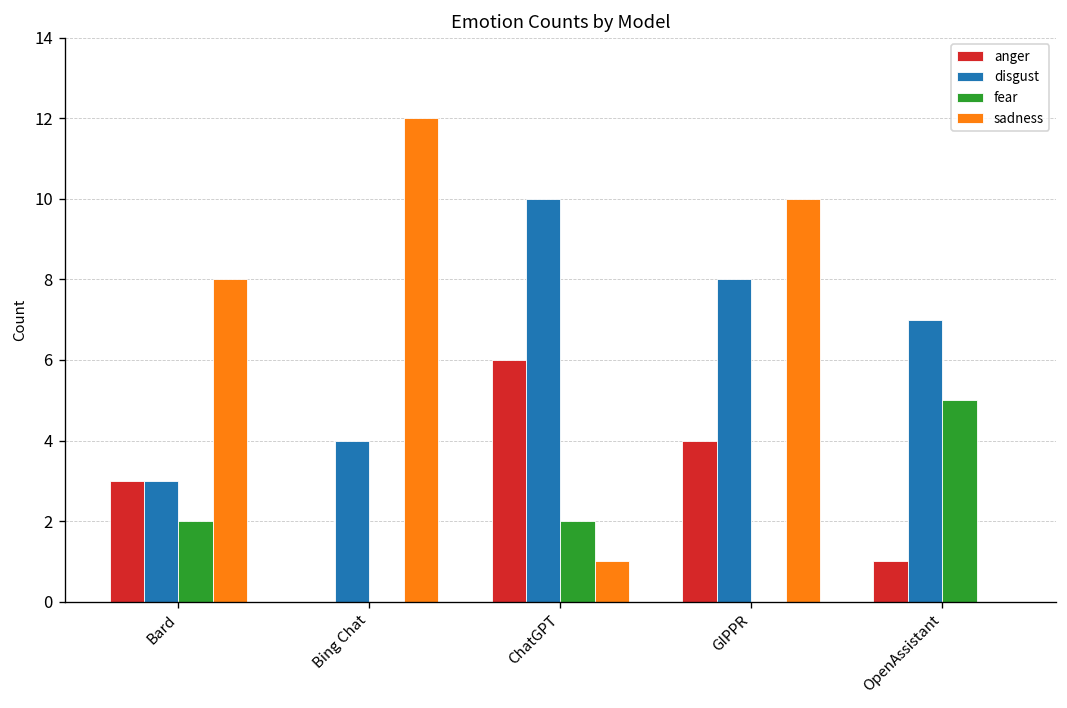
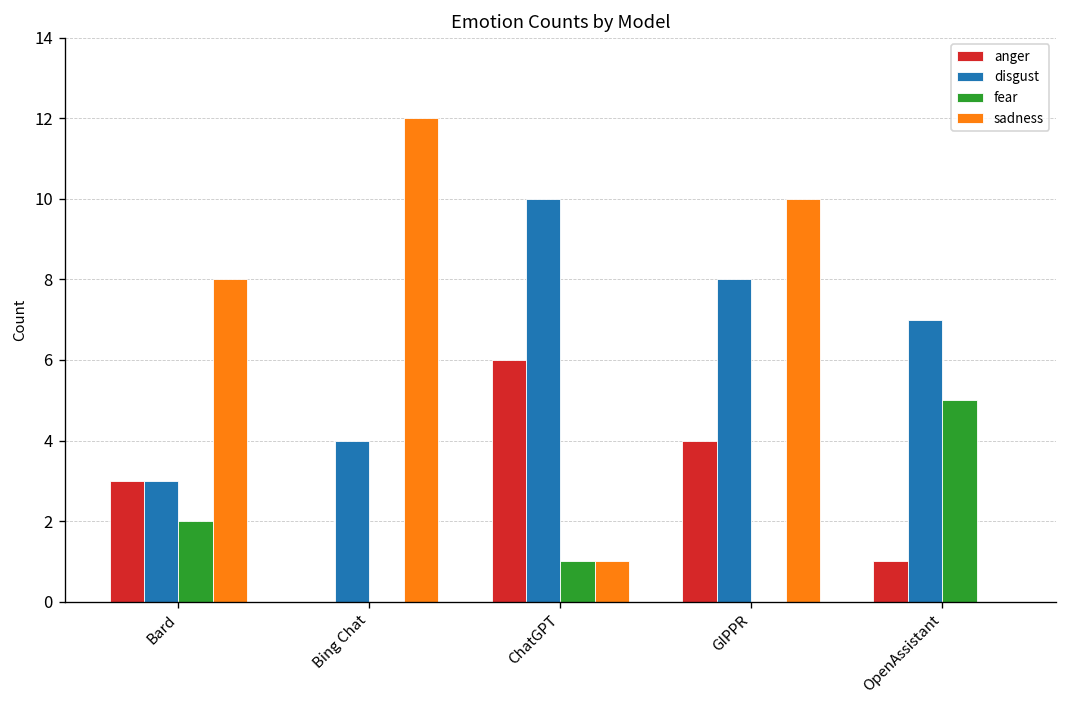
  {
    "anger": {
      "Bard": 3,
      "Bing Chat": 0,
      "ChatGPT": 6,
      "GIPPR": 4,
      "OpenAssistant": 1
    },
    "disgust": {
      "Bard": 3,
      "Bing Chat": 4,
      "ChatGPT": 10,
      "GIPPR": 8,
      "OpenAssistant": 7
    },
    "fear": {
      "Bard": 2,
      "Bing Chat": 0,
-     "ChatGPT": 2,
+     "ChatGPT": 1,
      "GIPPR": 0,
      "OpenAssistant": 5
    },
    "sadness": {
      "Bard": 8,
      "Bing Chat": 12,
      "ChatGPT": 1,
      "GIPPR": 10,
      "OpenAssistant": 0
    }
  }
